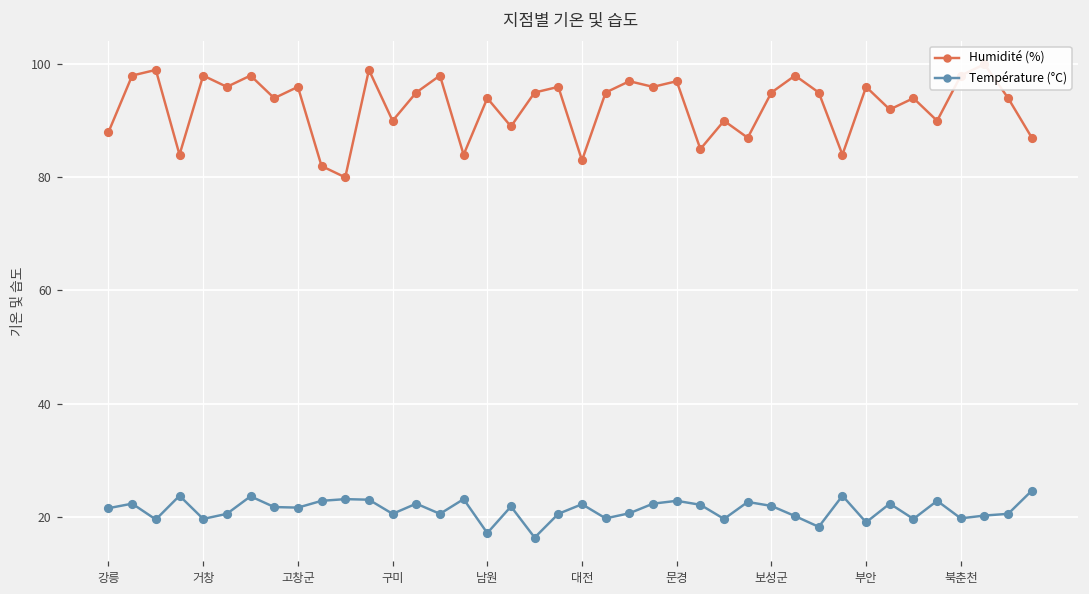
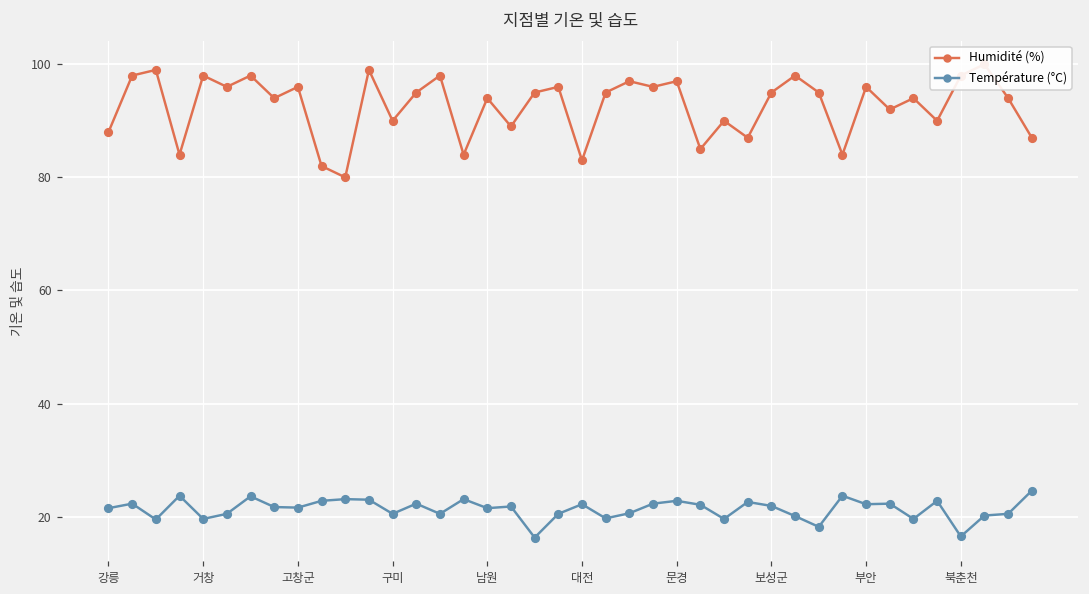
  {
    "Humidité (%)": {
      "강릉": 88,
      "거창": 98,
      "고창군": 96,
      "구미": 90,
      "남원": 94,
      "대전": 83,
      "문경": 97,
      "보성군": 95,
      "부안": 96
    },
    "Température (°C)": {
      "강릉": 22,
      "거창": 20,
      "고창군": 22,
      "구미": 21,
-     "남원": 17,
+     "남원": 22,
      "대전": 22,
      "문경": 23,
      "보성군": 22,
-     "부안": 19,
-     "북춘천": 20
+     "부안": 22,
+     "북춘천": 17
    }
  }
